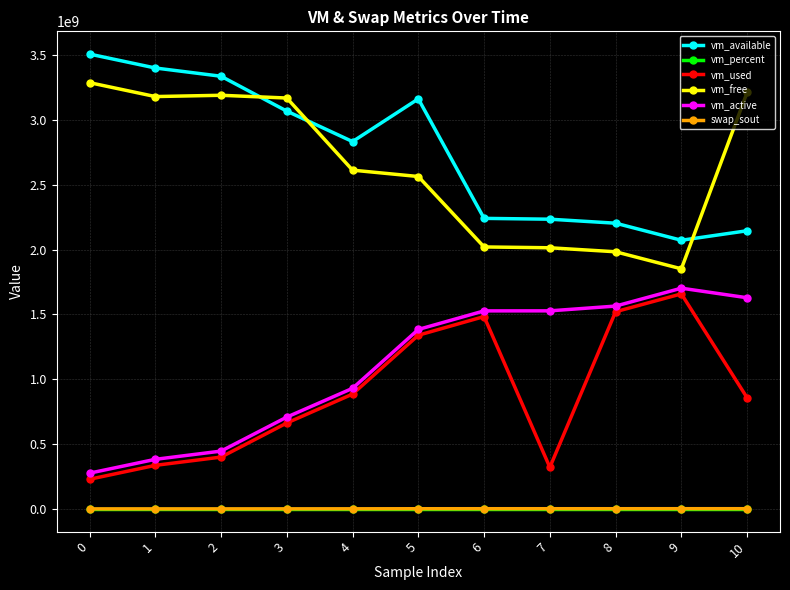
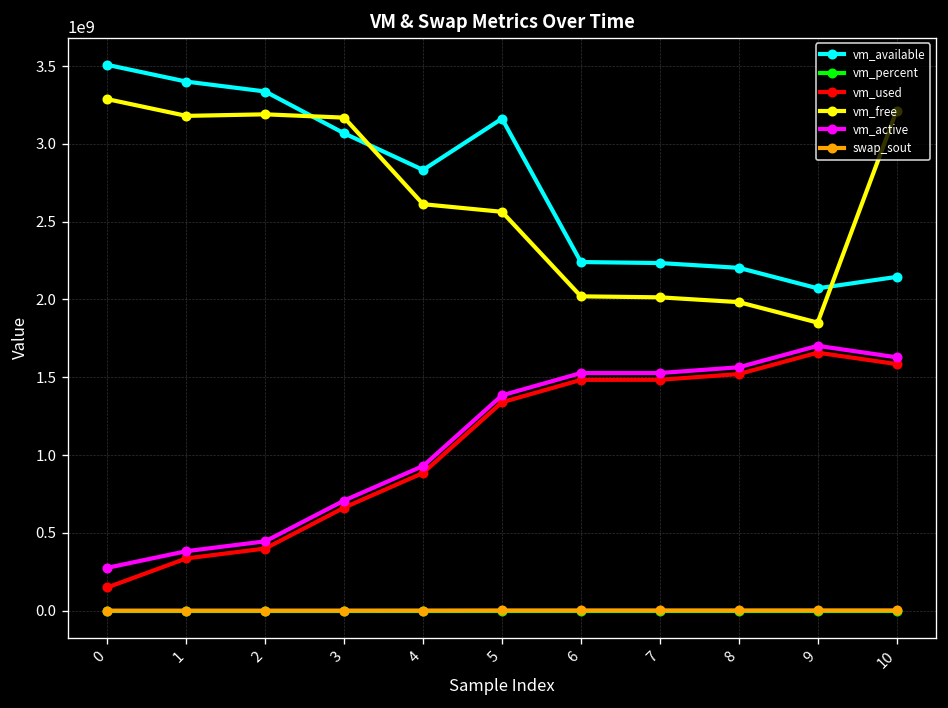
  {
    "vm_available": {
      "0": 3510000000,
      "1": 3400000000,
      "2": 3340000000,
      "3": 3070000000,
      "4": 2830000000,
      "5": 3160000000,
      "6": 2240000000,
      "7": 2230000000,
      "8": 2200000000,
      "9": 2070000000,
      "10": 2140000000
    },
    "swap_sout": {
      "0": 0,
      "1": 0,
      "2": 0,
      "3": 0,
      "4": 0,
      "5": 0,
      "6": 0,
      "7": 0,
      "8": 0,
      "9": 0,
      "10": 0
    },
    "vm_used": {
-     "0": 230000000,
+     "0": 150000000,
      "1": 340000000,
      "2": 400000000,
      "3": 660000000,
      "4": 890000000,
      "5": 1340000000,
      "6": 1480000000,
-     "7": 320000000,
+     "7": 1480000000,
      "8": 1520000000,
      "9": 1660000000,
-     "10": 860000000
+     "10": 1580000000
    },
    "vm_free": {
      "0": 3290000000,
      "1": 3180000000,
      "2": 3190000000,
      "3": 3170000000,
      "4": 2610000000,
      "5": 2560000000,
      "6": 2020000000,
      "7": 2010000000,
      "8": 1980000000,
      "9": 1850000000
    },
    "vm_active": {
      "0": 280000000,
      "1": 380000000,
      "2": 450000000,
      "3": 710000000,
      "4": 930000000,
      "5": 1380000000,
      "6": 1530000000,
      "7": 1530000000,
      "8": 1560000000,
      "9": 1700000000,
      "10": 1630000000
    }
  }
